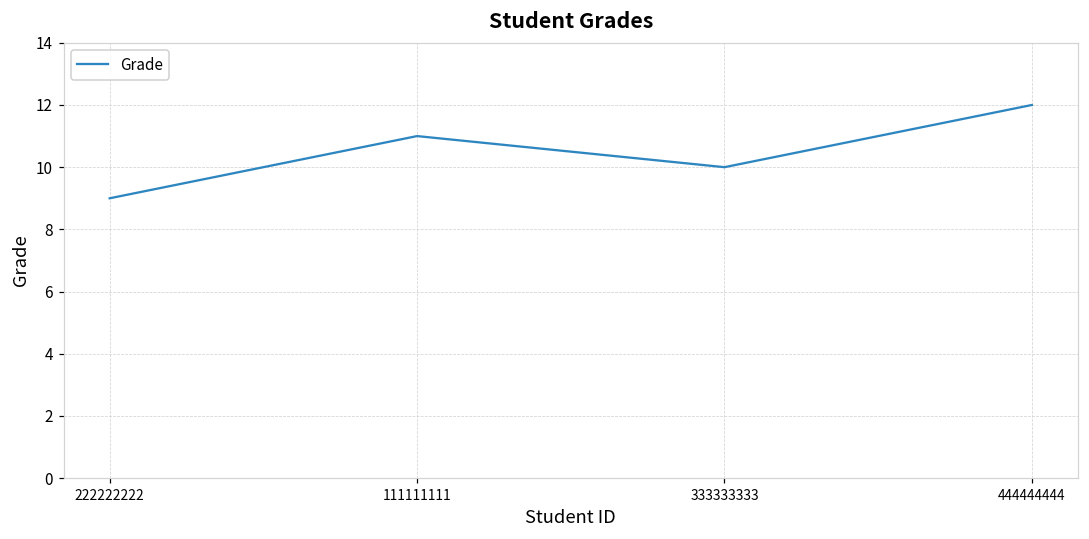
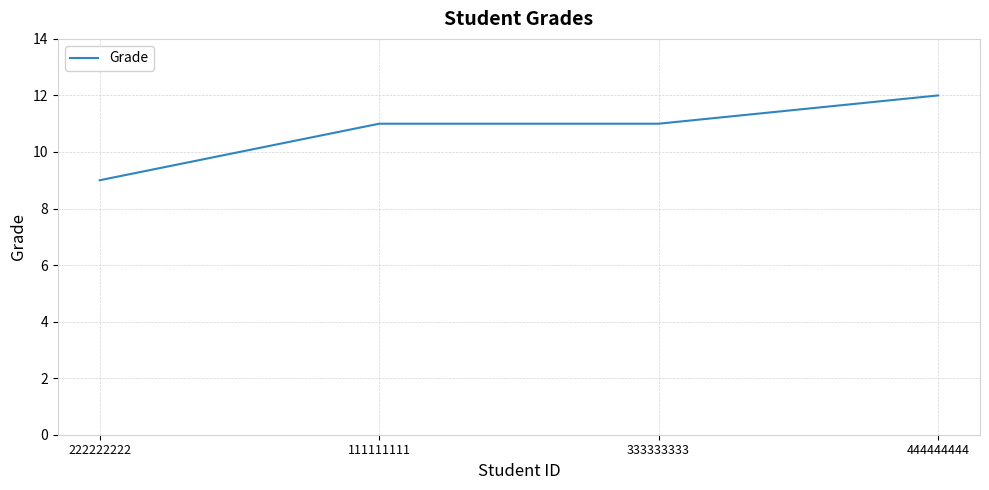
  {
    "222222222": 9,
    "111111111": 11,
-   "333333333": 10,
+   "333333333": 11,
    "444444444": 12
  }
